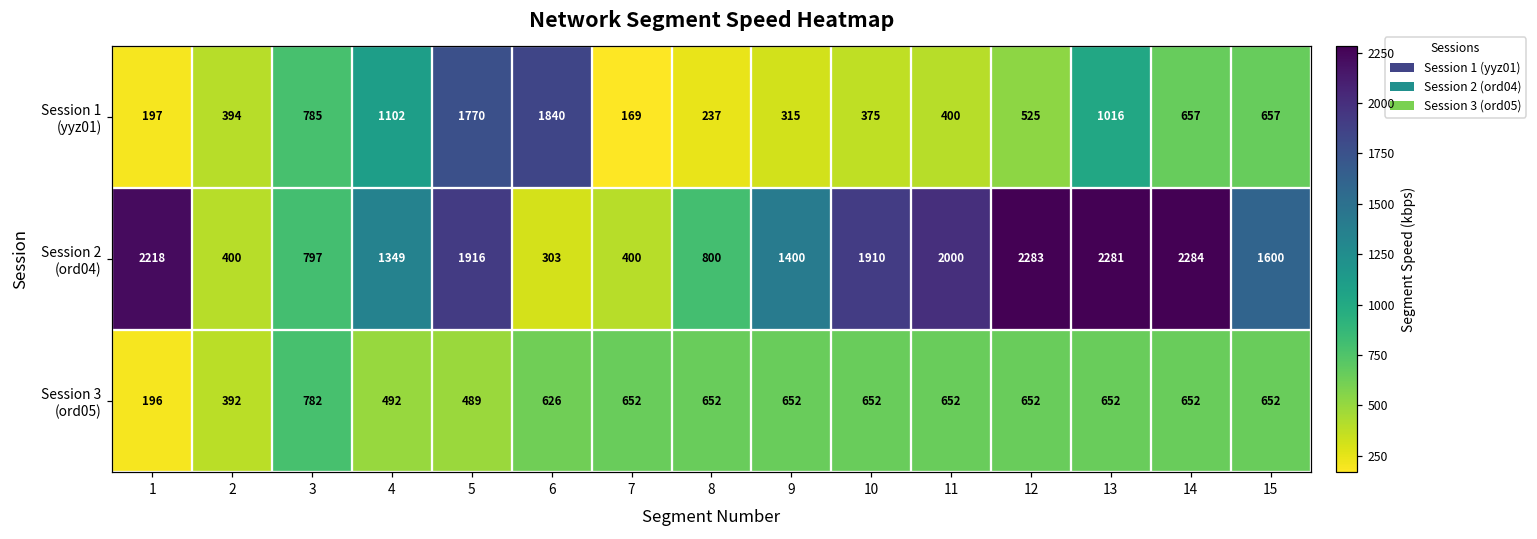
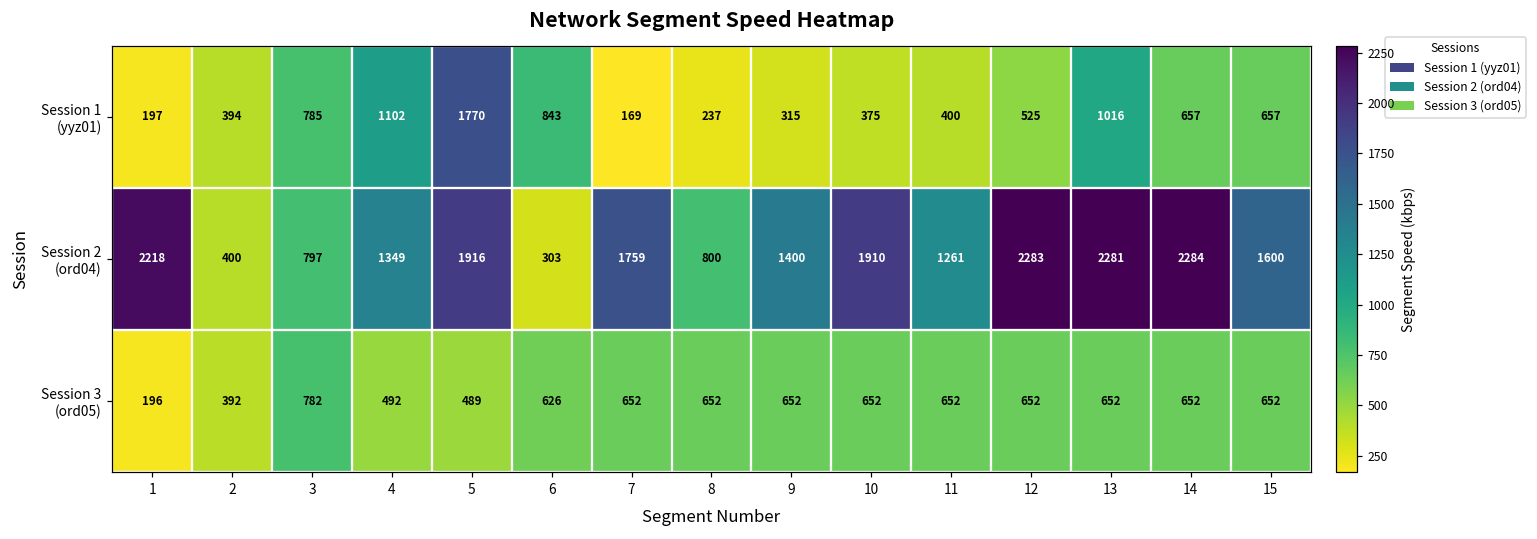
  {
    "Session 1 (yyz01)": {
      "1": 197,
      "2": 394,
      "3": 785,
      "4": 1102,
      "5": 1770,
-     "6": 1840,
+     "6": 843,
      "7": 169,
      "8": 237,
      "9": 315,
      "10": 375,
      "11": 400,
      "12": 525,
      "13": 1016,
      "14": 657,
      "15": 657
    },
    "Session 2 (ord04)": {
      "1": 2218,
      "2": 400,
      "3": 797,
      "4": 1349,
      "5": 1916,
      "6": 303,
-     "7": 400,
+     "7": 1759,
      "8": 800,
      "9": 1400,
      "10": 1910,
-     "11": 2000,
+     "11": 1261,
      "12": 2283,
      "13": 2281,
      "14": 2284,
      "15": 1600
    },
    "Session 3 (ord05)": {
      "1": 196,
      "2": 392,
      "3": 782,
      "4": 492,
      "5": 489,
      "6": 626,
      "7": 652,
      "8": 652,
      "9": 652,
      "10": 652,
      "11": 652,
      "12": 652,
      "13": 652,
      "14": 652,
      "15": 652
    }
  }
